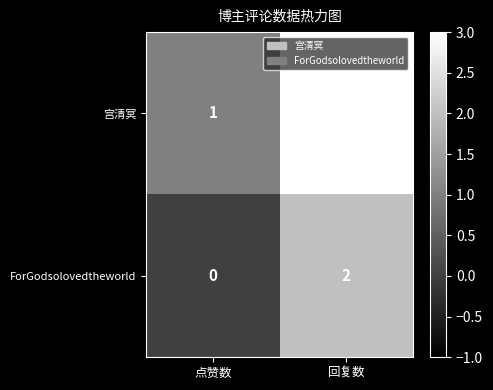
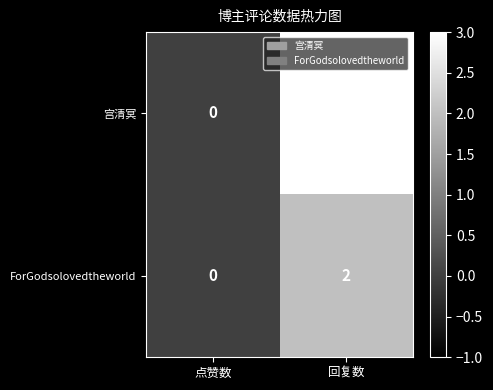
  {
    "宫清冥": {
-     "点赞数": 1
+     "点赞数": 0
    },
    "ForGodsolovedtheworld": {
      "点赞数": 0,
      "回复数": 2
    }
  }
